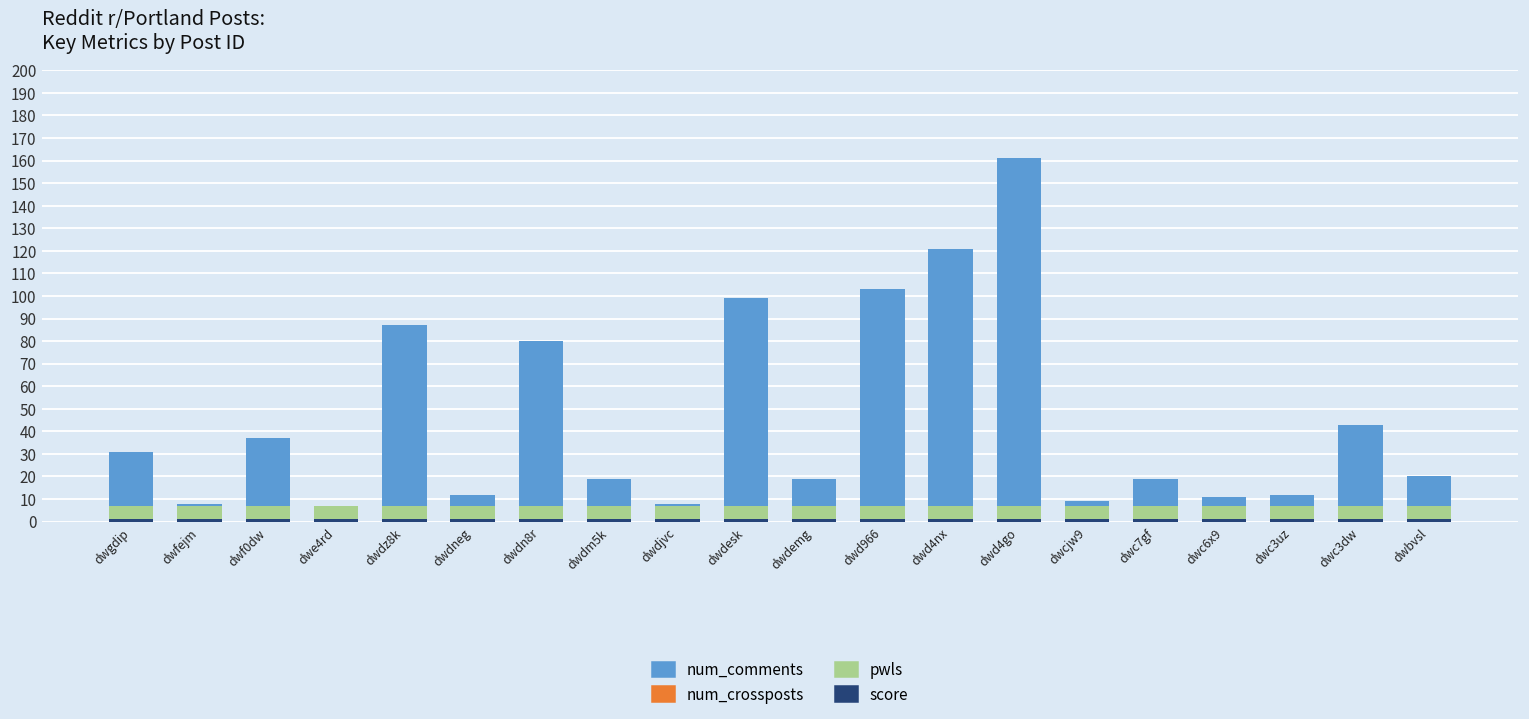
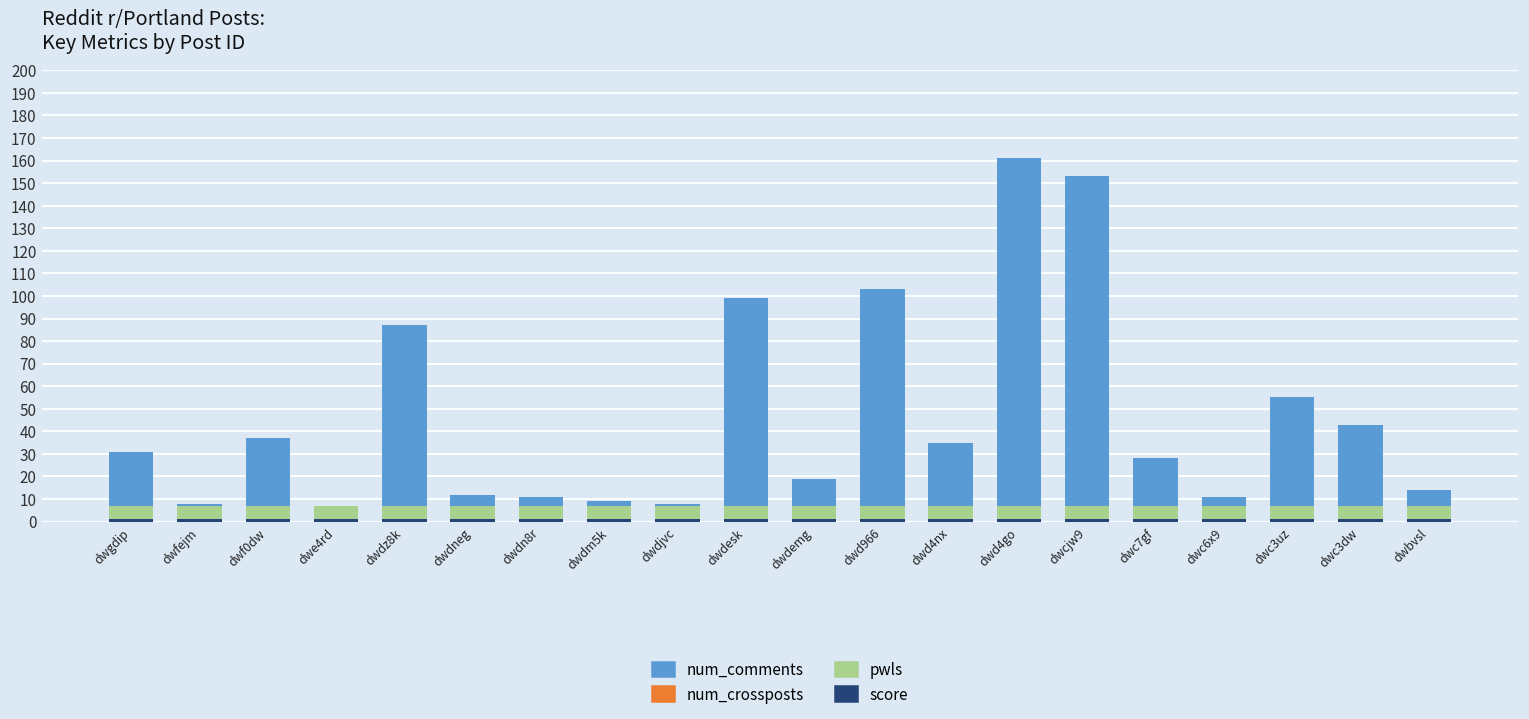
  {
    "num_comments": {
      "dwgdip": 24,
      "dwf0dw": 30,
      "dwe4rd": 0,
      "dwdz8k": 80,
      "dwdneg": 5,
-     "dwdn8r": 73,
-     "dwdm5k": 12,
+     "dwdn8r": 4,
+     "dwdm5k": 2,
      "dwdesk": 92,
      "dwdemg": 12,
      "dwd966": 96,
-     "dwd4nx": 114,
+     "dwd4nx": 28,
      "dwd4go": 154,
-     "dwcjw9": 2,
-     "dwc7gf": 12,
+     "dwcjw9": 146,
+     "dwc7gf": 21,
      "dwc6x9": 4,
-     "dwc3uz": 5,
+     "dwc3uz": 48,
      "dwc3dw": 36,
-     "dwbvsl": 13
+     "dwbvsl": 7
    }
  }
